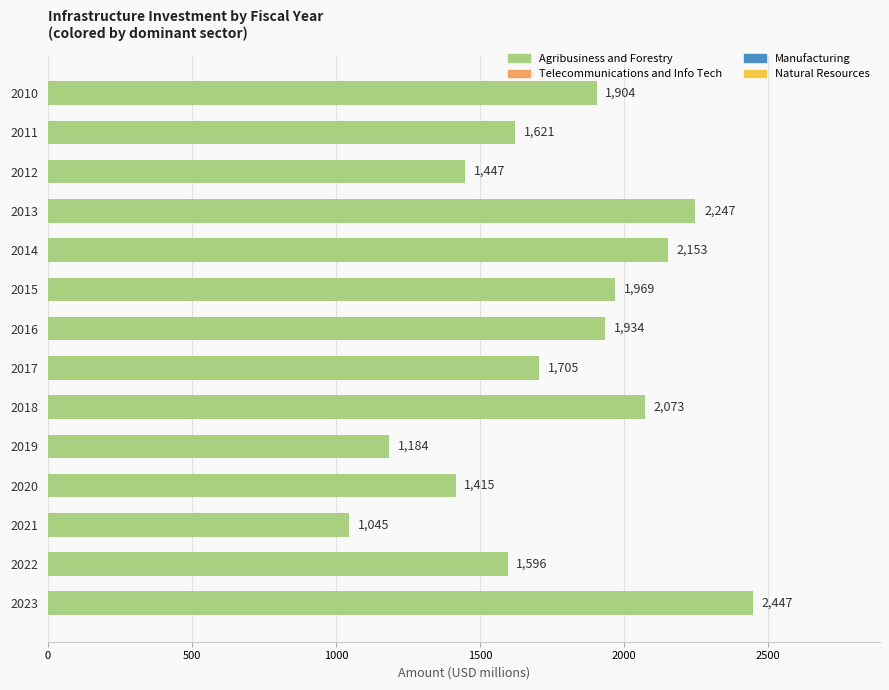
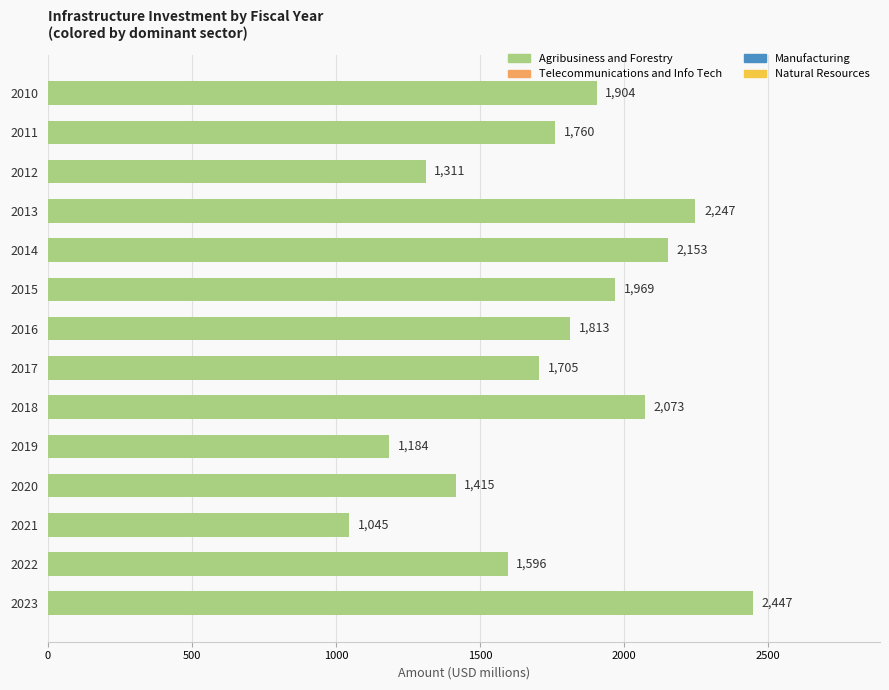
  {
    "2010": "1,904",
-   "2011": "1,621",
-   "2012": "1,447",
+   "2011": "1,760",
+   "2012": "1,311",
    "2013": "2,247",
    "2014": "2,153",
    "2015": "1,969",
-   "2016": "1,934",
+   "2016": "1,813",
    "2017": "1,705",
    "2018": "2,073",
    "2019": "1,184",
    "2020": "1,415",
    "2021": "1,045",
    "2022": "1,596",
    "2023": "2,447"
  }
